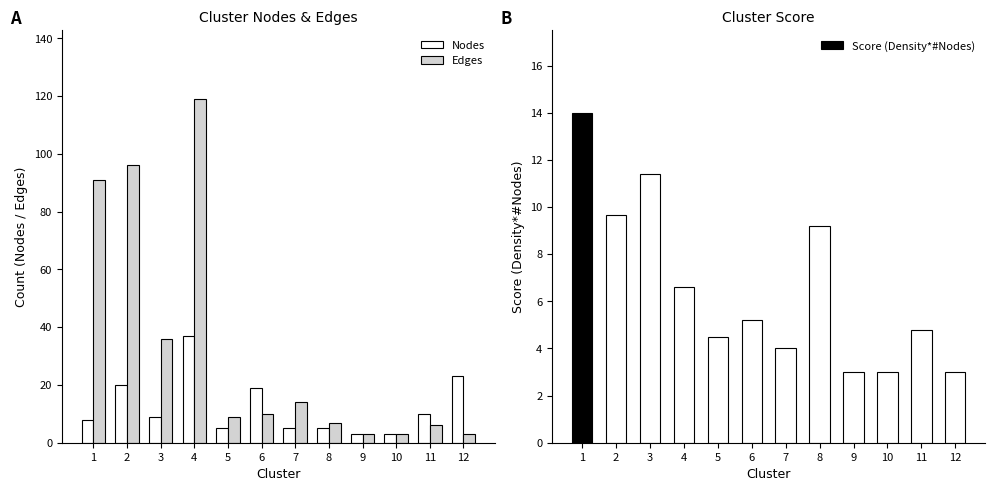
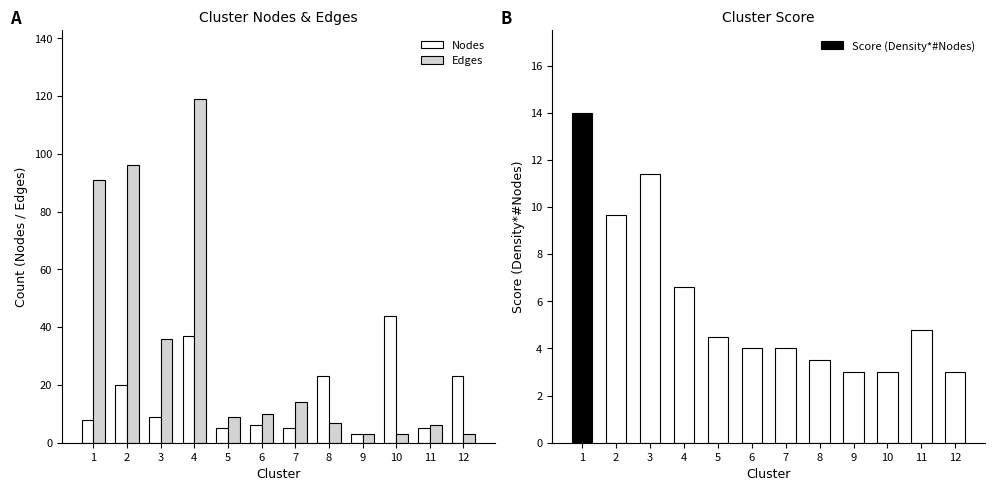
  {
    "Cluster Nodes & Edges": {
      "Nodes": {
        "1": 8,
        "2": 20,
        "3": 9,
        "4": 37,
        "5": 5,
-       "6": 19,
+       "6": 6,
        "7": 5,
-       "8": 5,
+       "8": 23,
        "9": 3,
-       "10": 3,
-       "11": 10,
+       "10": 44,
+       "11": 5,
        "12": 23
      },
      "Edges": {
        "1": 91,
        "2": 96,
        "3": 36,
        "4": 119,
        "5": 9,
        "6": 10,
        "7": 14,
        "8": 7,
        "9": 3,
        "10": 3,
        "11": 6,
        "12": 3
      }
    },
    "Cluster Score": {
      "1": 14.0,
      "2": 9.7,
      "3": 11.4,
      "4": 6.6,
      "5": 4.5,
-     "6": 5.2,
+     "6": 4.0,
      "7": 4.0,
-     "8": 9.2,
+     "8": 3.5,
      "9": 3.0,
      "10": 3.0,
      "11": 4.8,
      "12": 3.0
    }
  }
